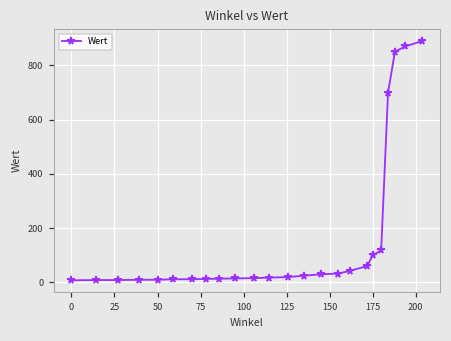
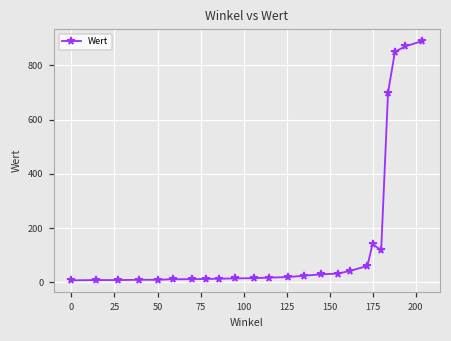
  {
    "0": 10,
    "50": 10,
-   "175": 100
+   "175": 140
  }
